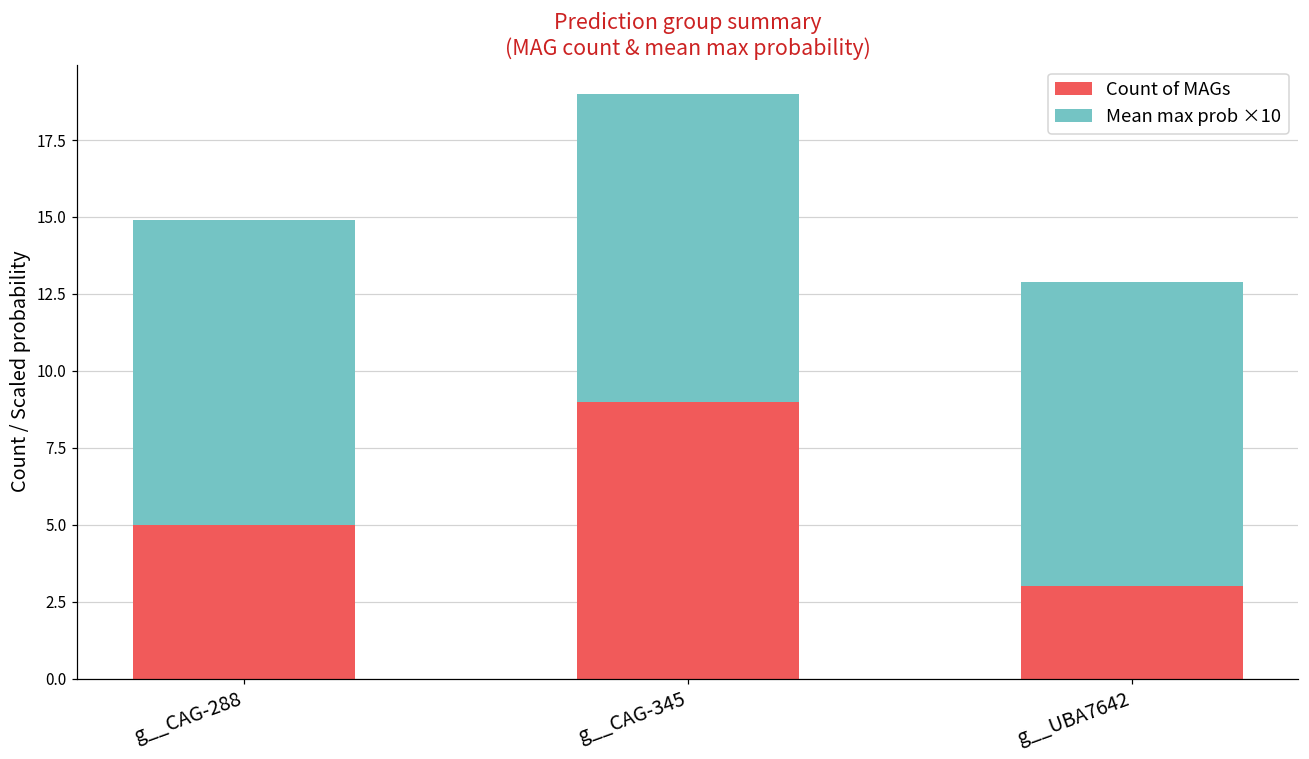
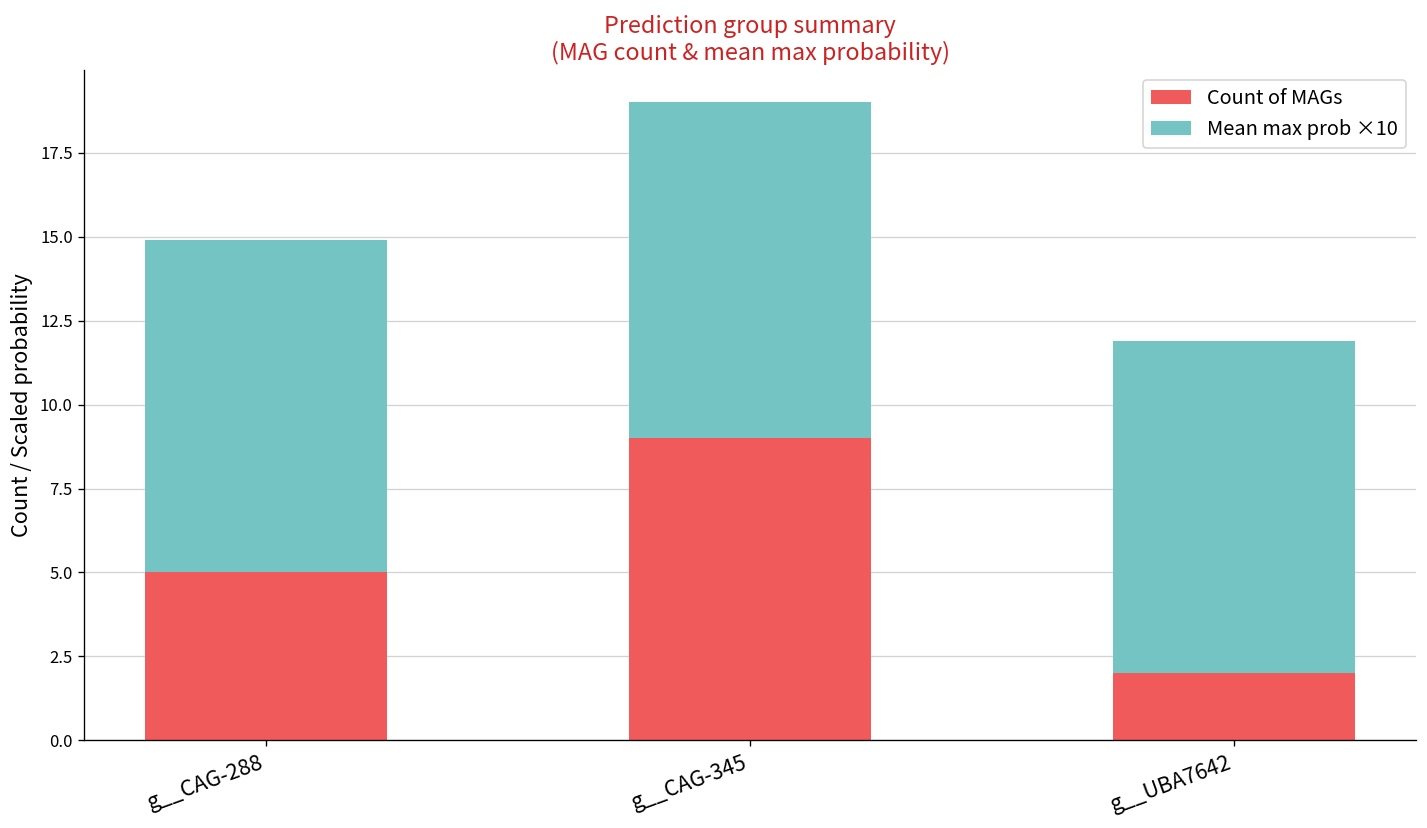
  {
    "Count of MAGs": {
      "g__CAG-288": 5,
      "g__CAG-345": 9,
-     "g__UBA7642": 3
+     "g__UBA7642": 2
    },
    "Mean max prob ×10": {
      "g__CAG-288": 9.9,
      "g__CAG-345": 10,
      "g__UBA7642": 9.9
    }
  }
